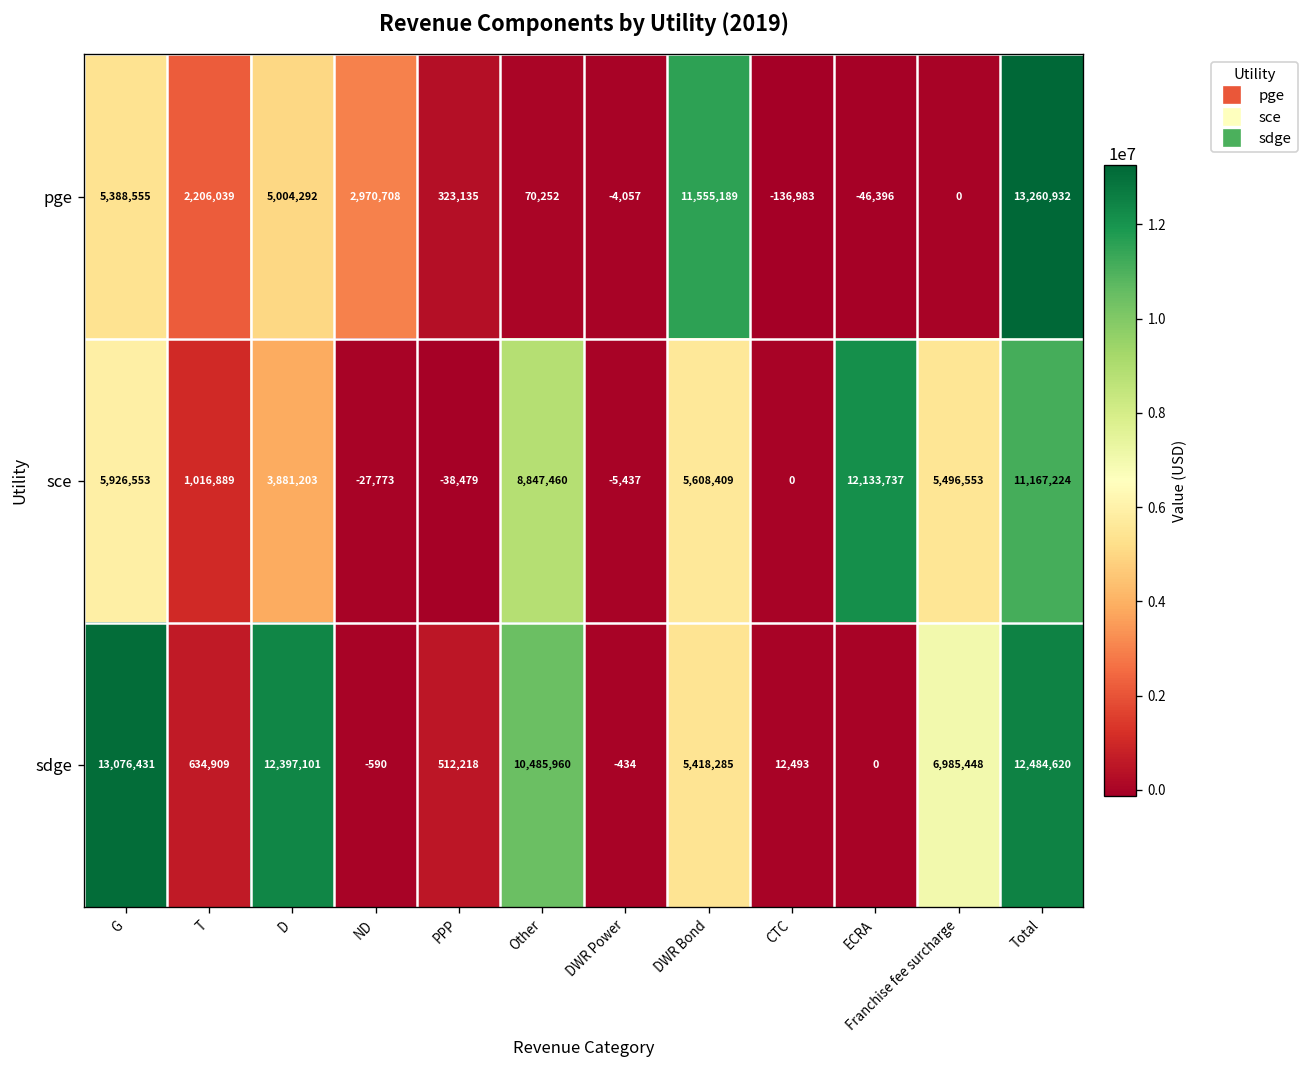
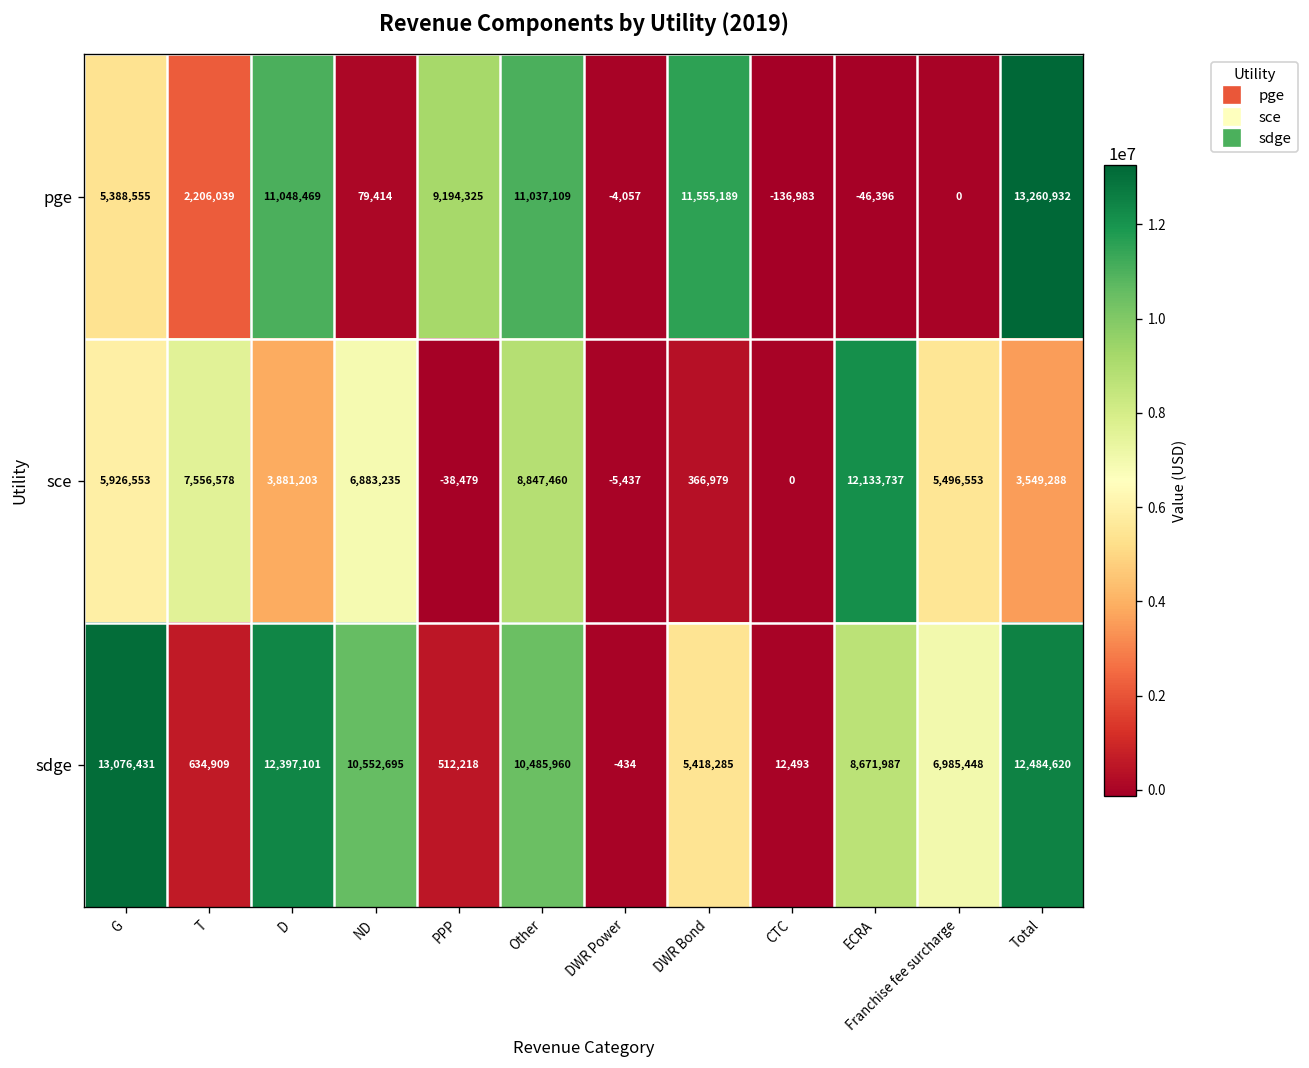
  {
    "pge": {
      "G": "5,388,555",
      "T": "2,206,039",
-     "D": "5,004,292",
-     "ND": "2,970,708",
-     "PPP": "323,135",
-     "Other": "70,252",
+     "D": "11,048,469",
+     "ND": "79,414",
+     "PPP": "9,194,325",
+     "Other": "11,037,109",
      "DWR Power": "-4,057",
      "DWR Bond": "11,555,189",
      "CTC": "-136,983",
      "ECRA": "-46,396",
      "Franchise fee surcharge": "0",
      "Total": "13,260,932"
    },
    "sce": {
      "G": "5,926,553",
-     "T": "1,016,889",
+     "T": "7,556,578",
      "D": "3,881,203",
-     "ND": "-27,773",
+     "ND": "6,883,235",
      "PPP": "-38,479",
      "Other": "8,847,460",
      "DWR Power": "-5,437",
-     "DWR Bond": "5,608,409",
+     "DWR Bond": "366,979",
      "CTC": "0",
      "ECRA": "12,133,737",
      "Franchise fee surcharge": "5,496,553",
-     "Total": "11,167,224"
+     "Total": "3,549,288"
    },
    "sdge": {
      "G": "13,076,431",
      "T": "634,909",
      "D": "12,397,101",
-     "ND": "-590",
+     "ND": "10,552,695",
      "PPP": "512,218",
      "Other": "10,485,960",
      "DWR Power": "-434",
      "DWR Bond": "5,418,285",
      "CTC": "12,493",
-     "ECRA": "0",
+     "ECRA": "8,671,987",
      "Franchise fee surcharge": "6,985,448",
      "Total": "12,484,620"
    }
  }
